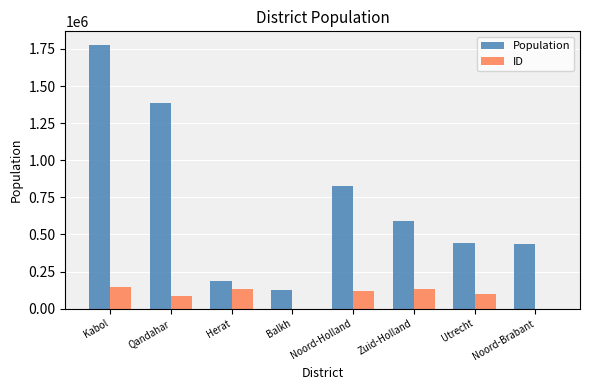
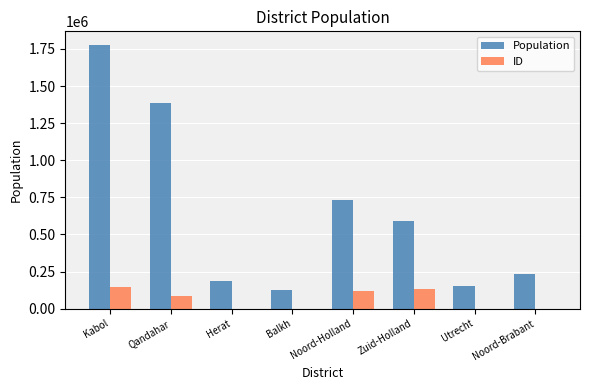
  {
    "Population": {
      "Kabol": 1780000,
      "Qandahar": 1380000,
      "Herat": 190000,
      "Balkh": 130000,
-     "Noord-Holland": 830000,
+     "Noord-Holland": 730000,
      "Zuid-Holland": 590000,
-     "Utrecht": 440000,
-     "Noord-Brabant": 430000
+     "Utrecht": 150000,
+     "Noord-Brabant": 230000
    },
    "ID": {
      "Kabol": 140000,
      "Qandahar": 90000,
-     "Herat": 130000,
+     "Herat": 0,
      "Noord-Holland": 120000,
      "Zuid-Holland": 130000,
-     "Utrecht": 100000
+     "Utrecht": 0
    }
  }
